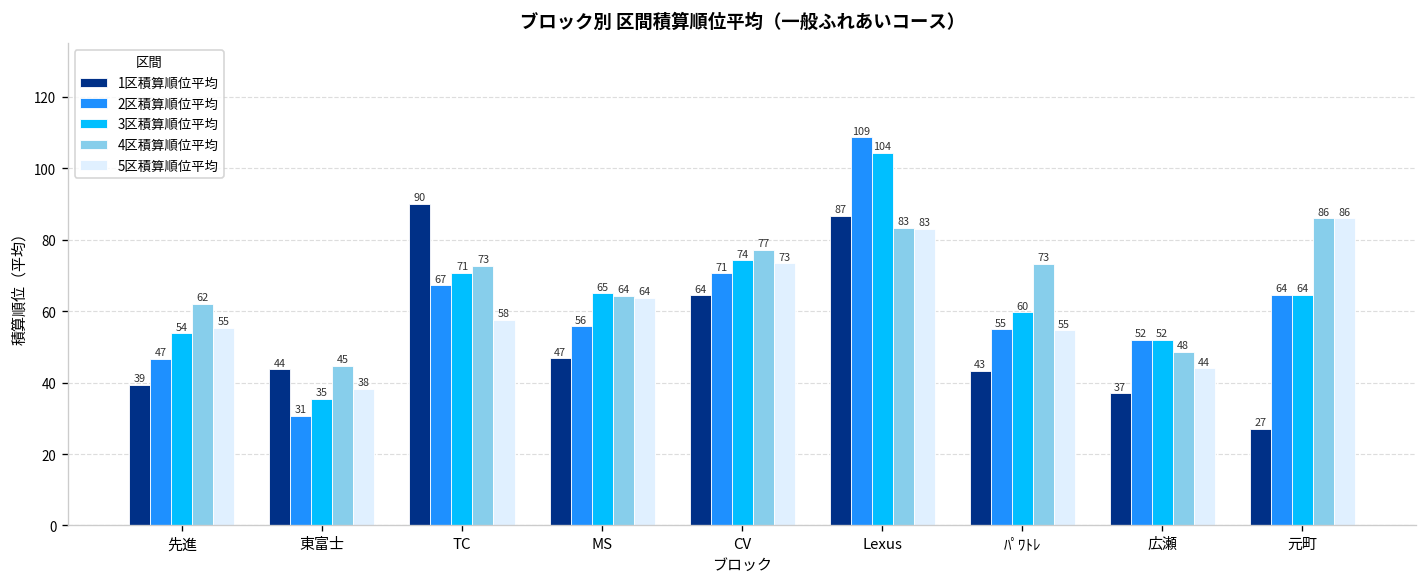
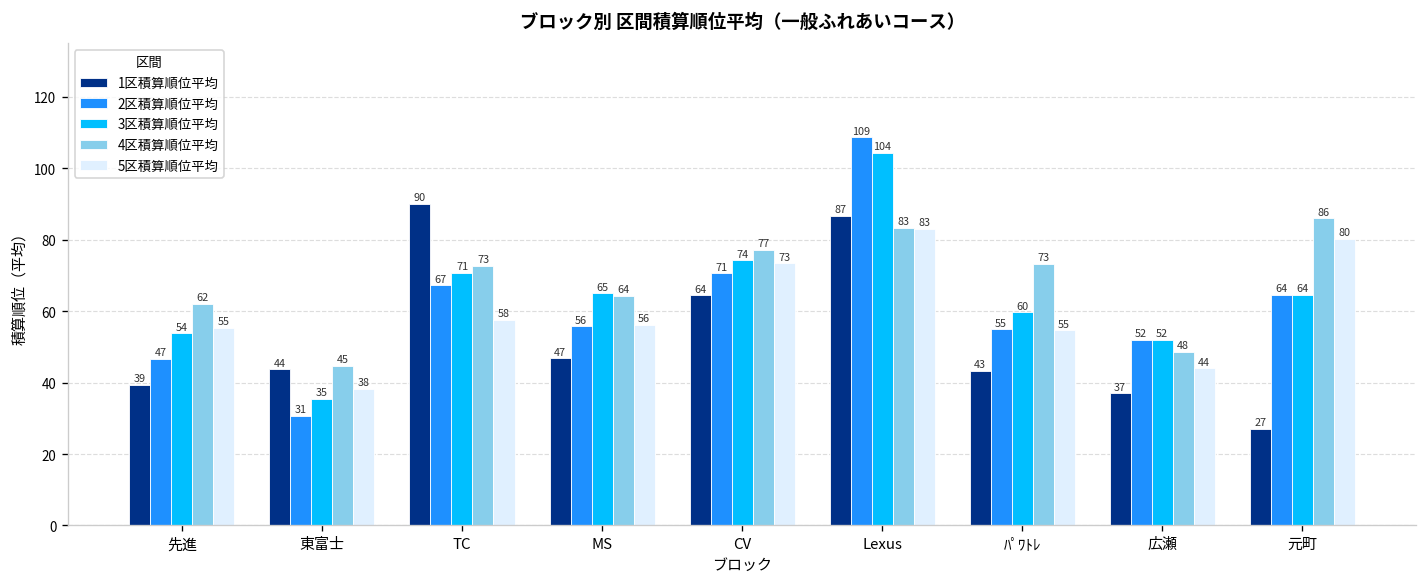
  {
    "1区積算順位平均": {
      "先進": 39,
      "東富士": 44,
      "TC": 90,
      "MS": 47,
      "CV": 64,
      "Lexus": 87,
      "ﾊﾟﾜﾄﾚ": 43,
      "広瀬": 37,
      "元町": 27
    },
    "4区積算順位平均": {
      "先進": 62,
      "東富士": 45,
      "TC": 73,
      "MS": 64,
      "CV": 77,
      "Lexus": 83,
      "ﾊﾟﾜﾄﾚ": 73,
      "広瀬": 48,
      "元町": 86
    },
    "5区積算順位平均": {
      "先進": 55,
      "東富士": 38,
      "TC": 58,
-     "MS": 64,
+     "MS": 56,
      "CV": 73,
      "Lexus": 83,
      "ﾊﾟﾜﾄﾚ": 55,
      "広瀬": 44,
-     "元町": 86
+     "元町": 80
    }
  }
